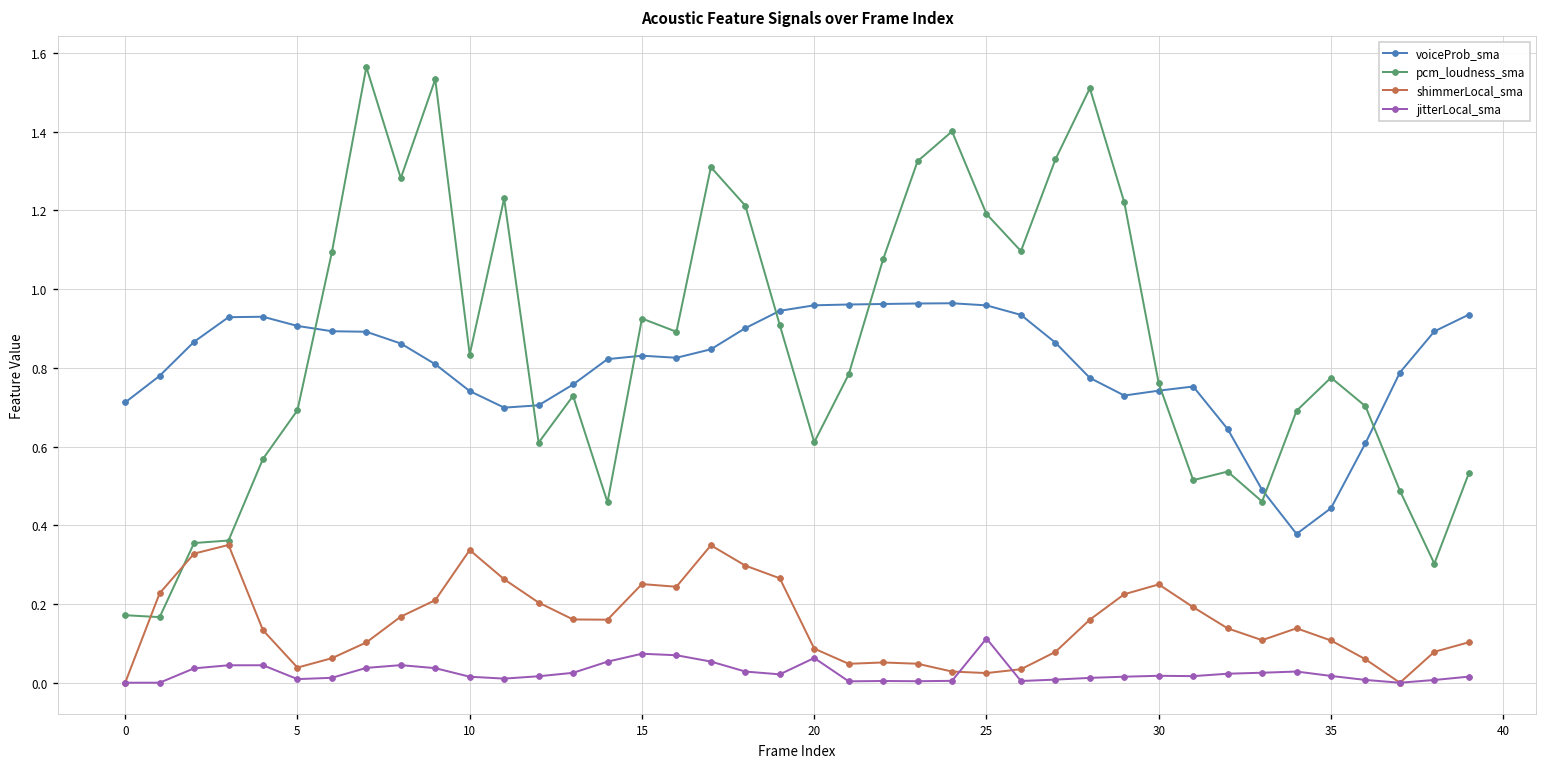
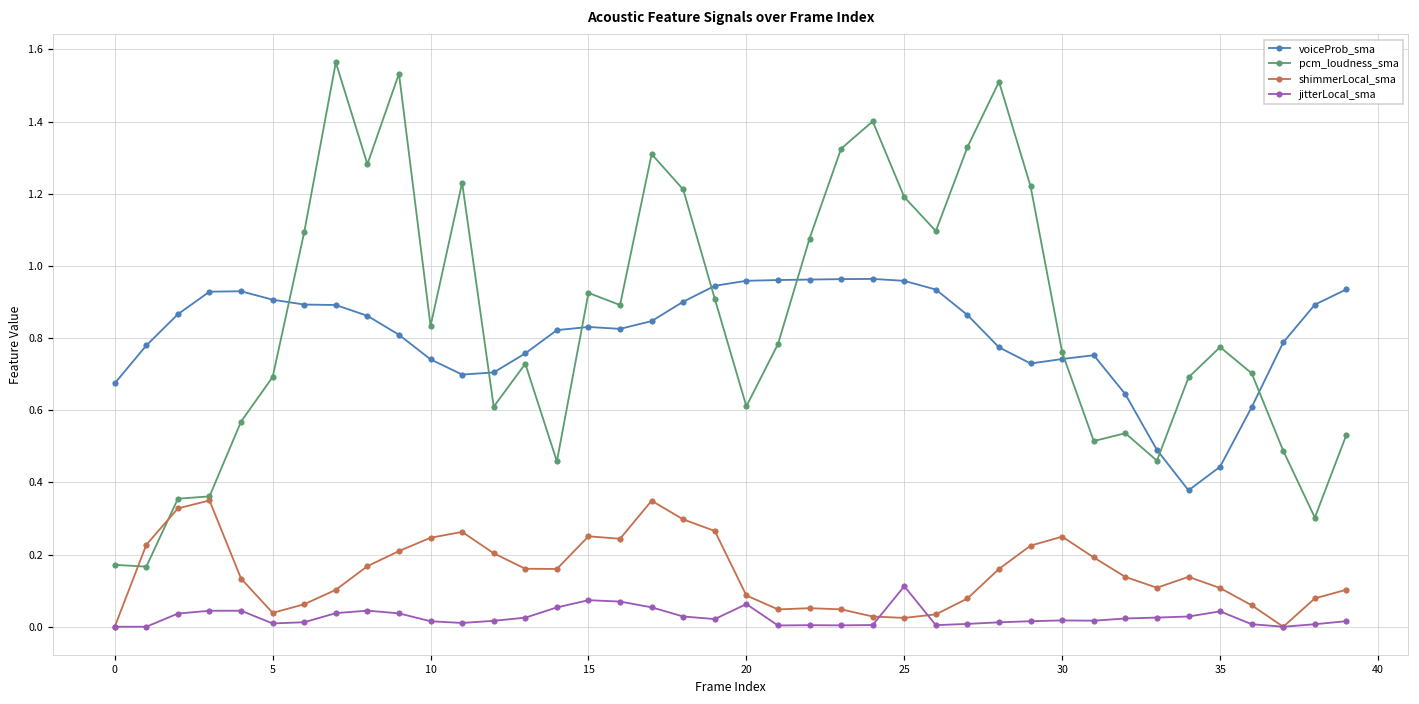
  {
    "voiceProb_sma": {
-     "0": 0.71,
+     "0": 0.67,
      "5": 0.91,
      "10": 0.74,
      "15": 0.83,
      "20": 0.96,
      "25": 0.96,
      "30": 0.74,
      "35": 0.44
    },
    "pcm_loudness_sma": {
      "0": 0.17,
      "5": 0.69,
      "10": 0.83,
      "15": 0.93,
      "20": 0.61,
      "25": 1.19,
      "30": 0.76,
      "35": 0.77
    },
    "shimmerLocal_sma": {
      "5": 0.04,
-     "10": 0.34,
+     "10": 0.25,
      "15": 0.25,
      "20": 0.09,
      "25": 0.02,
      "30": 0.25,
      "35": 0.11
    },
    "jitterLocal_sma": {
      "5": 0.01,
      "10": 0.02,
      "15": 0.07,
      "20": 0.06,
      "25": 0.11,
      "30": 0.02,
-     "35": 0.02
+     "35": 0.04
    }
  }
